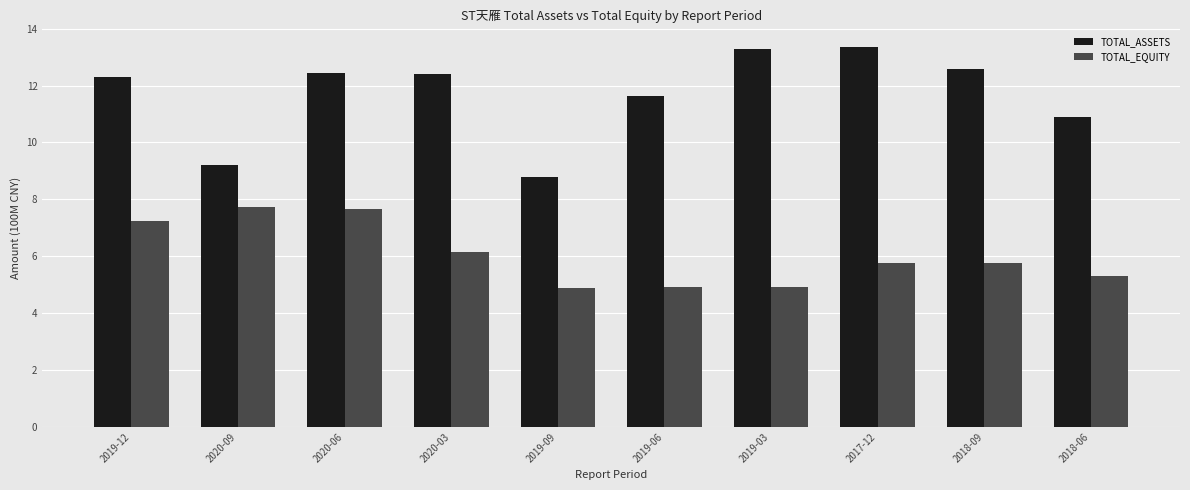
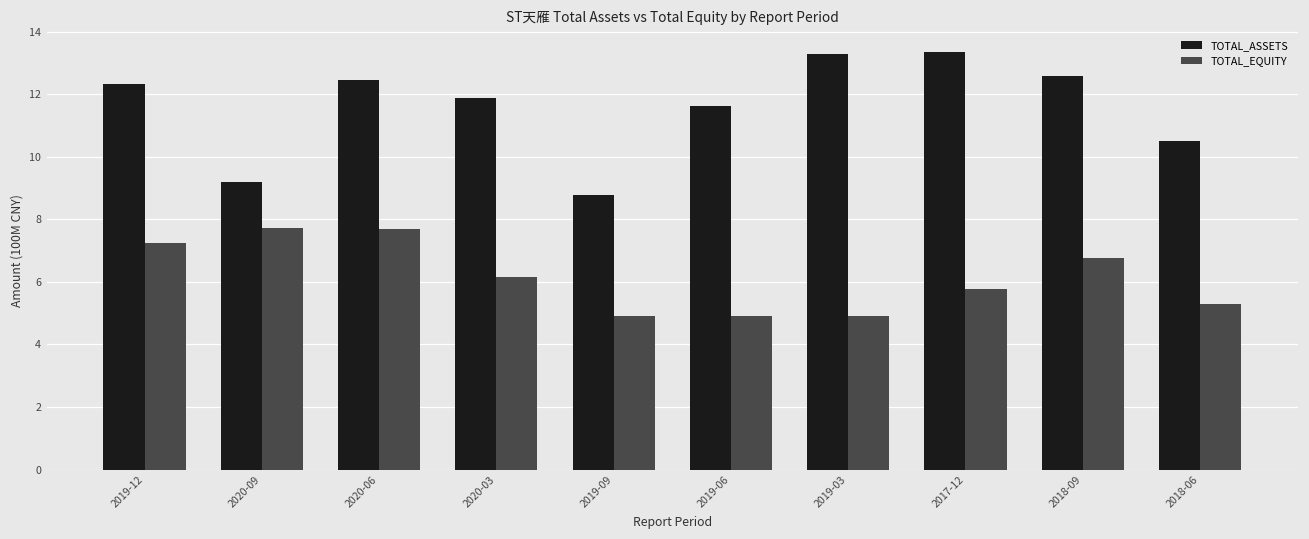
  {
    "TOTAL_ASSETS": {
      "2019-12": 12.3,
      "2020-09": 9.2,
      "2020-06": 12.5,
-     "2020-03": 12.4,
+     "2020-03": 11.9,
      "2019-09": 8.8,
      "2019-06": 11.6,
      "2019-03": 13.3,
      "2017-12": 13.3,
      "2018-09": 12.6,
-     "2018-06": 10.9
+     "2018-06": 10.5
    },
    "TOTAL_EQUITY": {
      "2019-12": 7.2,
      "2020-09": 7.7,
      "2020-06": 7.7,
      "2020-03": 6.2,
      "2019-09": 4.9,
      "2019-06": 4.9,
      "2019-03": 4.9,
      "2017-12": 5.8,
-     "2018-09": 5.7,
+     "2018-09": 6.8,
      "2018-06": 5.3
    }
  }
